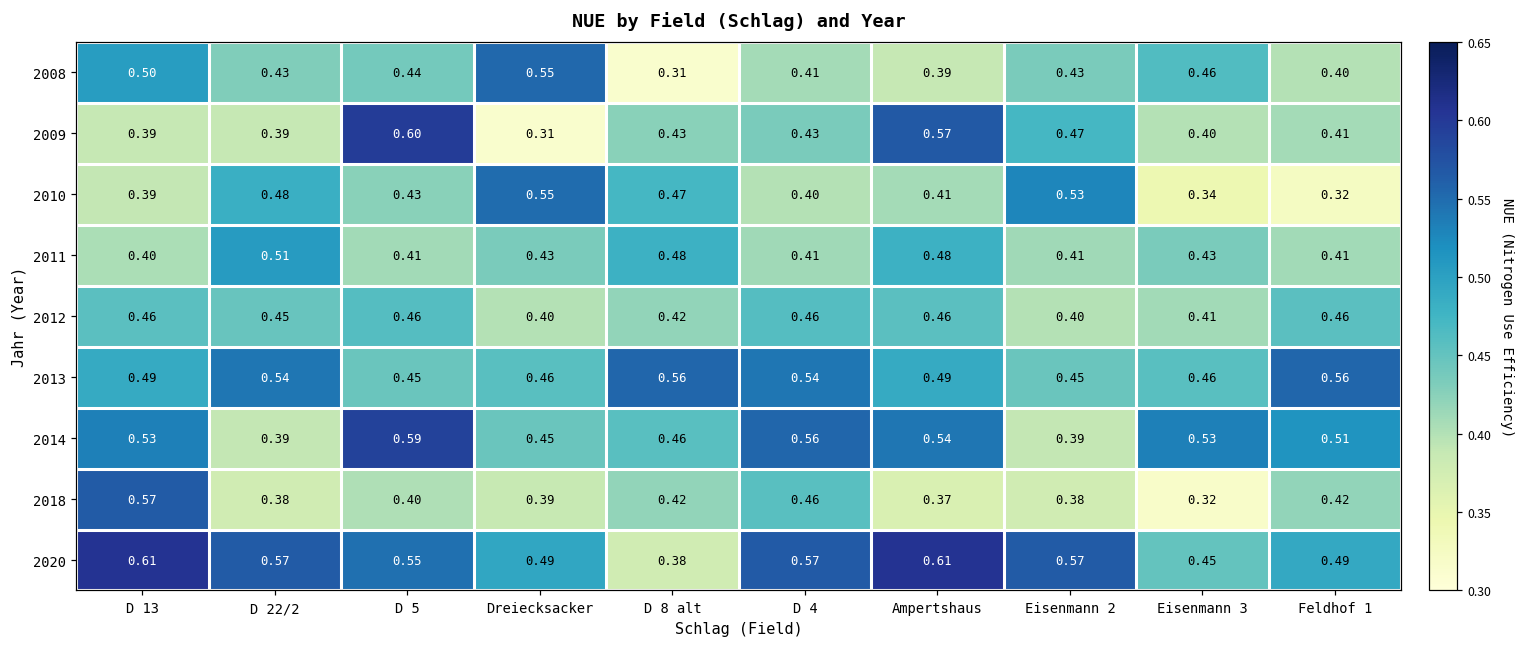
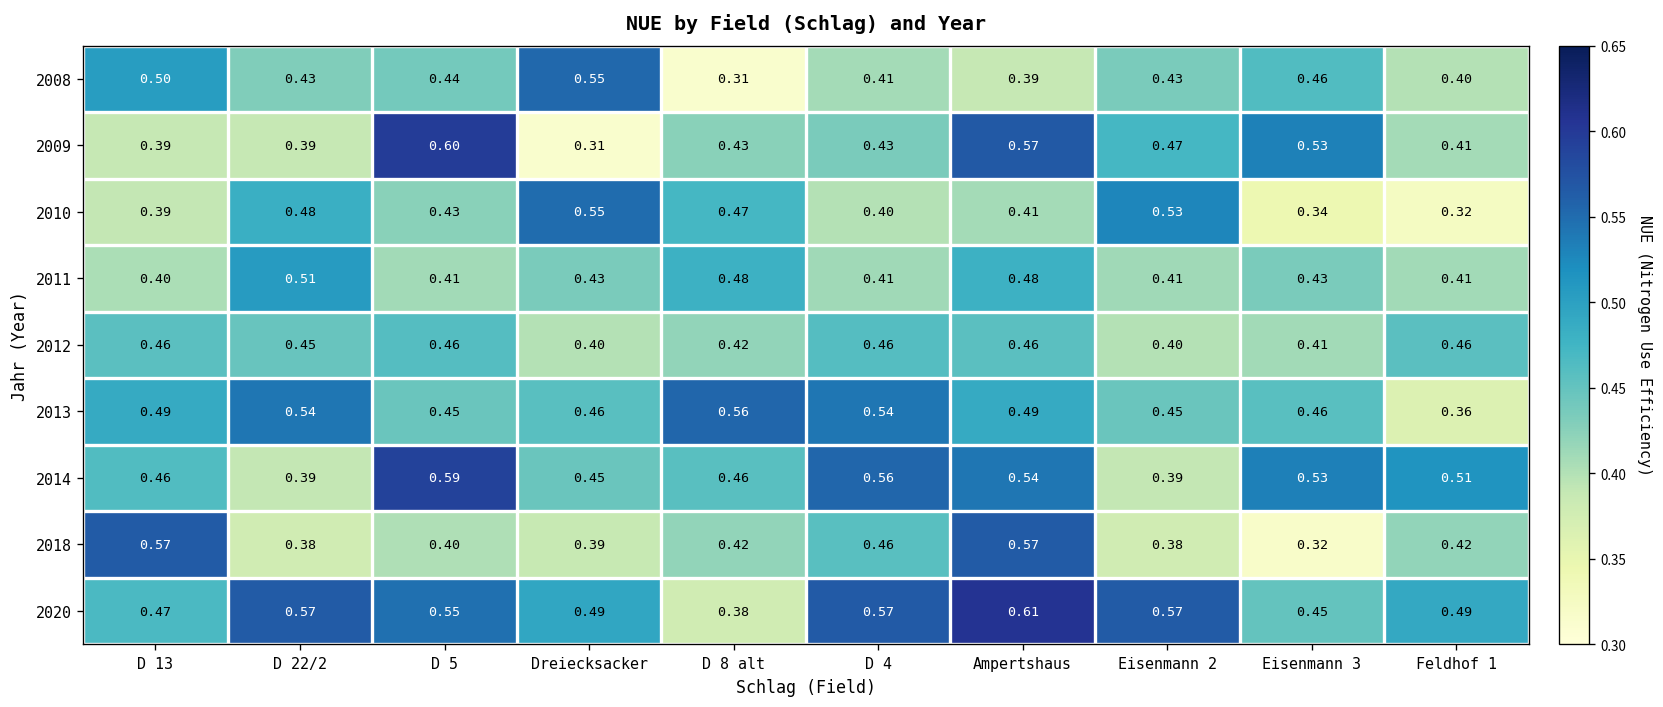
  {
    "2008": {
      "D 13": 0.50,
      "D 22/2": 0.43,
      "D 5": 0.44,
      "Dreiecksacker": 0.55,
      "D 8 alt": 0.31,
      "D 4": 0.41,
      "Ampertshaus": 0.39,
      "Eisenmann 2": 0.43,
      "Eisenmann 3": 0.46,
      "Feldhof 1": 0.40
    },
    "2009": {
      "D 13": 0.39,
      "D 22/2": 0.39,
      "D 5": 0.60,
      "Dreiecksacker": 0.31,
      "D 8 alt": 0.43,
      "D 4": 0.43,
      "Ampertshaus": 0.57,
      "Eisenmann 2": 0.47,
-     "Eisenmann 3": 0.40,
+     "Eisenmann 3": 0.53,
      "Feldhof 1": 0.41
    },
    "2010": {
      "D 13": 0.39,
      "D 22/2": 0.48,
      "D 5": 0.43,
      "Dreiecksacker": 0.55,
      "D 8 alt": 0.47,
      "D 4": 0.40,
      "Ampertshaus": 0.41,
      "Eisenmann 2": 0.53,
      "Eisenmann 3": 0.34,
      "Feldhof 1": 0.32
    },
    "2011": {
      "D 13": 0.40,
      "D 22/2": 0.51,
      "D 5": 0.41,
      "Dreiecksacker": 0.43,
      "D 8 alt": 0.48,
      "D 4": 0.41,
      "Ampertshaus": 0.48,
      "Eisenmann 2": 0.41,
      "Eisenmann 3": 0.43,
      "Feldhof 1": 0.41
    },
    "2012": {
      "D 13": 0.46,
      "D 22/2": 0.45,
      "D 5": 0.46,
      "Dreiecksacker": 0.40,
      "D 8 alt": 0.42,
      "D 4": 0.46,
      "Ampertshaus": 0.46,
      "Eisenmann 2": 0.40,
      "Eisenmann 3": 0.41,
      "Feldhof 1": 0.46
    },
    "2013": {
      "D 13": 0.49,
      "D 22/2": 0.54,
      "D 5": 0.45,
      "Dreiecksacker": 0.46,
      "D 8 alt": 0.56,
      "D 4": 0.54,
      "Ampertshaus": 0.49,
      "Eisenmann 2": 0.45,
      "Eisenmann 3": 0.46,
-     "Feldhof 1": 0.56
+     "Feldhof 1": 0.36
    },
    "2014": {
-     "D 13": 0.53,
+     "D 13": 0.46,
      "D 22/2": 0.39,
      "D 5": 0.59,
      "Dreiecksacker": 0.45,
      "D 8 alt": 0.46,
      "D 4": 0.56,
      "Ampertshaus": 0.54,
      "Eisenmann 2": 0.39,
      "Eisenmann 3": 0.53,
      "Feldhof 1": 0.51
    },
    "2018": {
      "D 13": 0.57,
      "D 22/2": 0.38,
      "D 5": 0.40,
      "Dreiecksacker": 0.39,
      "D 8 alt": 0.42,
      "D 4": 0.46,
-     "Ampertshaus": 0.37,
+     "Ampertshaus": 0.57,
      "Eisenmann 2": 0.38,
      "Eisenmann 3": 0.32,
      "Feldhof 1": 0.42
    },
    "2020": {
-     "D 13": 0.61,
+     "D 13": 0.47,
      "D 22/2": 0.57,
      "D 5": 0.55,
      "Dreiecksacker": 0.49,
      "D 8 alt": 0.38,
      "D 4": 0.57,
      "Ampertshaus": 0.61,
      "Eisenmann 2": 0.57,
      "Eisenmann 3": 0.45,
      "Feldhof 1": 0.49
    }
  }
